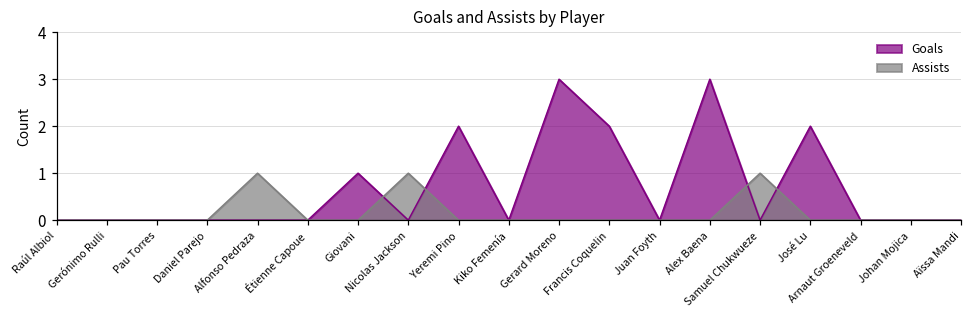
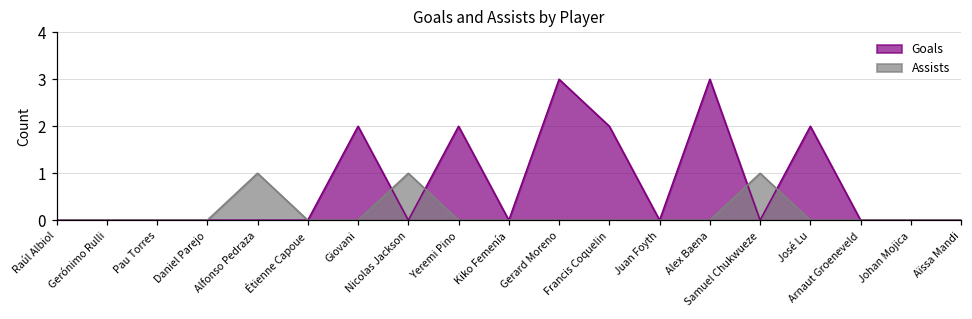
  {
    "Goals": {
      "Alfonso Pedraza": 0,
-     "Giovani": 1,
+     "Giovani": 2,
      "Nicolas Jackson": 0,
      "Yeremi Pino": 2,
      "Gerard Moreno": 3,
      "Francis Coquelin": 2,
      "Alex Baena": 3,
      "Samuel Chukwueze": 0,
      "José Lu": 2
    },
    "Assists": {
      "Alfonso Pedraza": 1,
      "Giovani": 0,
      "Nicolas Jackson": 1,
      "Yeremi Pino": 0,
      "Gerard Moreno": 0,
      "Francis Coquelin": 0,
      "Alex Baena": 0,
      "Samuel Chukwueze": 1,
      "José Lu": 0
    }
  }
